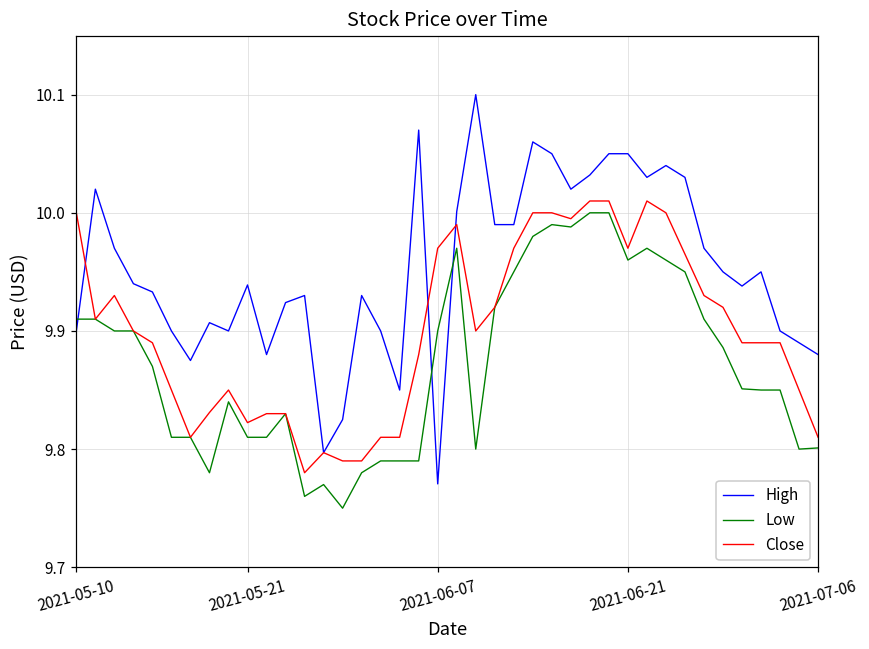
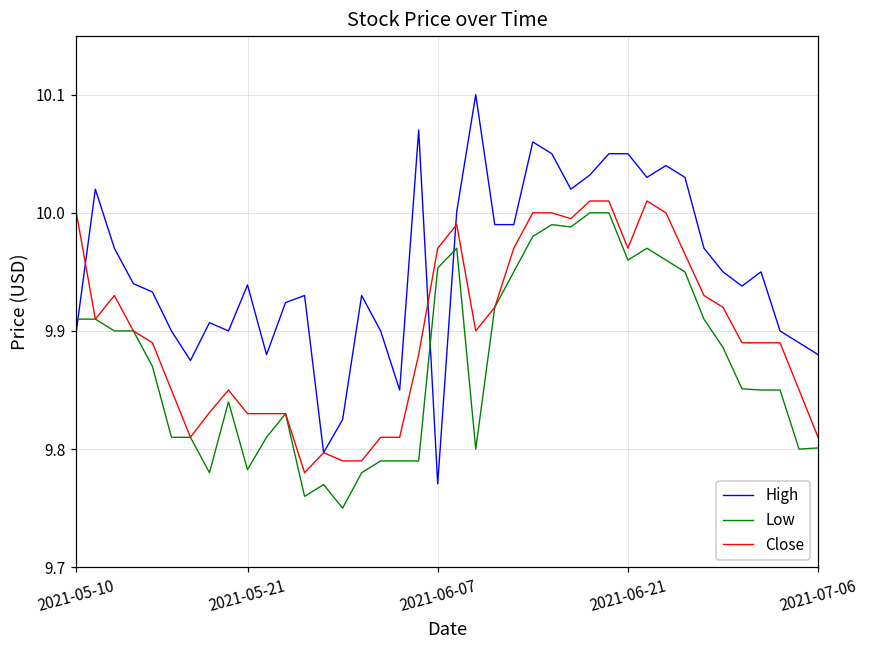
  {
    "High": {
      "2021-05-10": 9.900,
      "2021-05-21": 9.939,
      "2021-06-07": 9.771,
      "2021-06-21": 10.050,
      "2021-07-06": 9.880
    },
    "Low": {
      "2021-05-10": 9.910,
-     "2021-05-21": 9.810,
-     "2021-06-07": 9.900,
+     "2021-05-21": 9.783,
+     "2021-06-07": 9.953,
      "2021-06-21": 9.960,
      "2021-07-06": 9.801
    },
    "Close": {
      "2021-05-10": 10.000,
-     "2021-05-21": 9.822,
+     "2021-05-21": 9.830,
      "2021-06-07": 9.970,
      "2021-06-21": 9.970,
      "2021-07-06": 9.810
    }
  }
